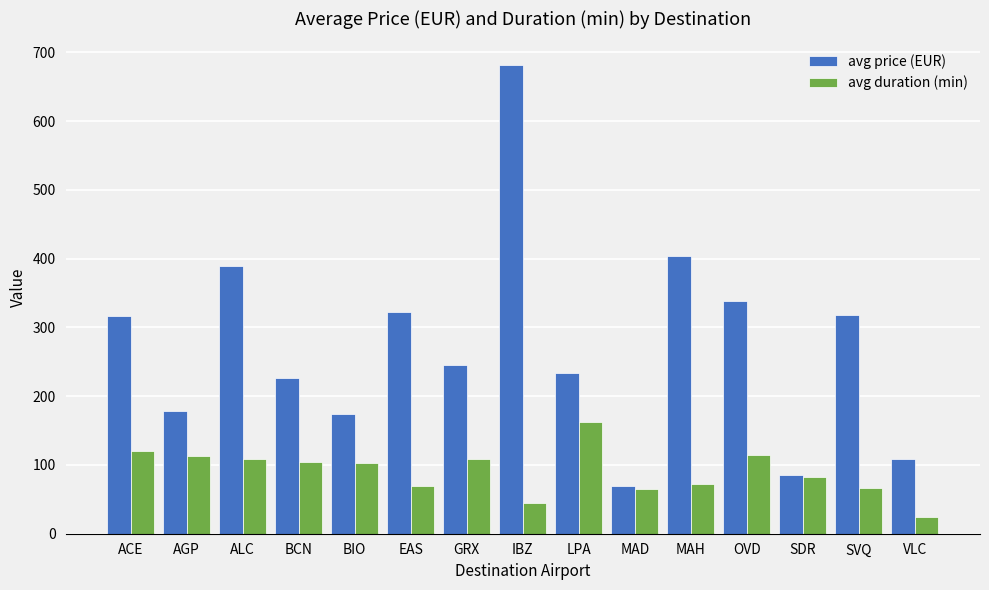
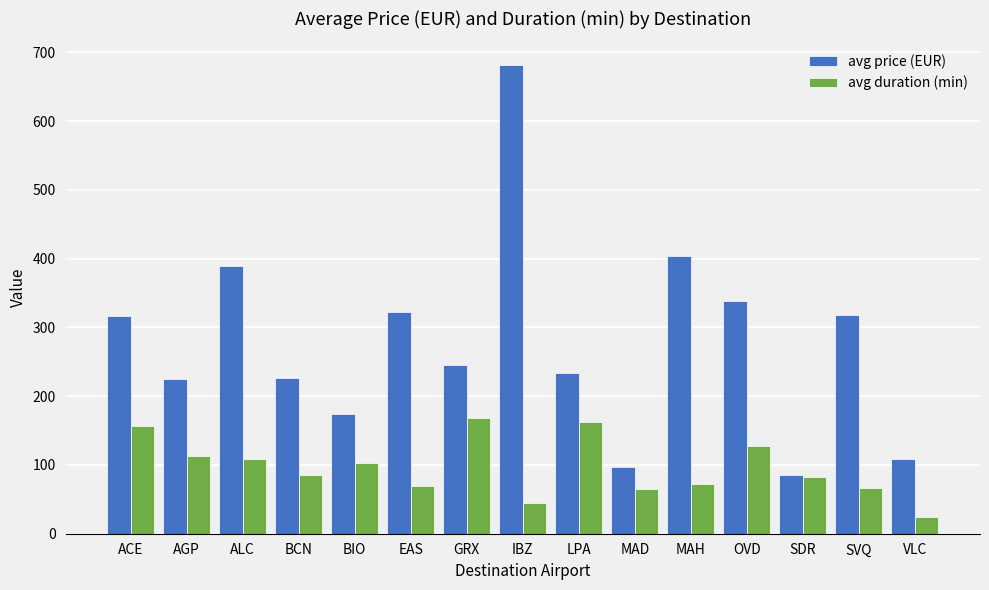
  {
    "avg price (EUR)": {
      "ACE": 320,
-     "AGP": 180,
+     "AGP": 230,
      "ALC": 390,
      "BCN": 230,
      "BIO": 170,
      "EAS": 320,
      "GRX": 250,
      "IBZ": 680,
      "LPA": 230,
-     "MAD": 70,
+     "MAD": 100,
      "MAH": 400,
      "OVD": 340,
      "SDR": 90,
      "SVQ": 320,
      "VLC": 110
    },
    "avg duration (min)": {
-     "ACE": 120,
+     "ACE": 160,
      "AGP": 110,
      "ALC": 110,
-     "BCN": 100,
+     "BCN": 90,
      "BIO": 100,
      "EAS": 70,
-     "GRX": 110,
+     "GRX": 170,
      "IBZ": 50,
      "LPA": 160,
      "MAD": 70,
      "MAH": 70,
-     "OVD": 120,
+     "OVD": 130,
      "SDR": 80,
      "SVQ": 70,
      "VLC": 30
    }
  }
